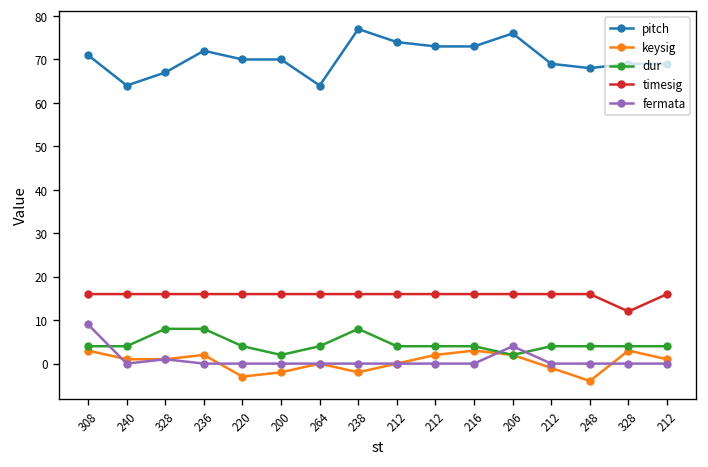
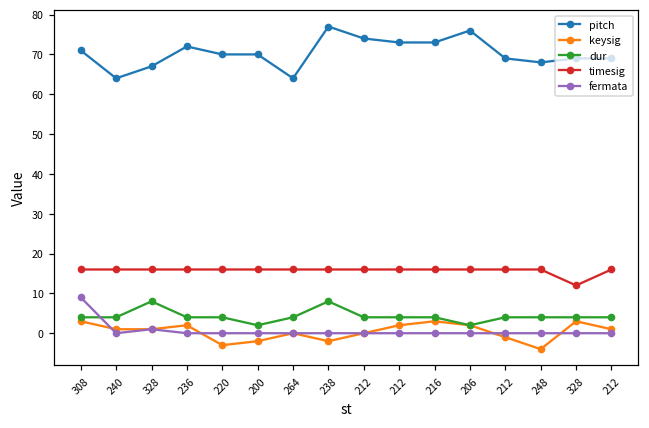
  {
    "pitch": {
      "308": 71,
      "240": 64,
      "236": 72,
      "220": 70,
      "200": 70,
      "264": 64,
      "238": 77,
      "216": 73,
      "206": 76,
      "248": 68
    },
    "keysig": {
      "308": 3,
      "240": 1,
      "236": 2,
      "220": -3,
      "200": -2,
      "238": -2,
      "216": 3,
      "248": -4
    },
    "dur": {
      "308": 4,
      "240": 4,
-     "236": 8,
+     "236": 4,
      "220": 4,
      "200": 2,
      "264": 4,
      "238": 8,
      "216": 4,
      "248": 4
    },
    "timesig": {
      "308": 16,
      "240": 16,
      "236": 16,
      "220": 16,
      "200": 16,
      "264": 16,
      "238": 16,
      "216": 16,
      "206": 16,
      "248": 16
    },
    "fermata": {
      "308": 9,
      "240": 0,
      "236": 0,
      "220": 0,
      "200": 0,
      "238": 0,
      "216": 0,
-     "206": 4,
+     "206": 0,
      "248": 0
    }
  }
